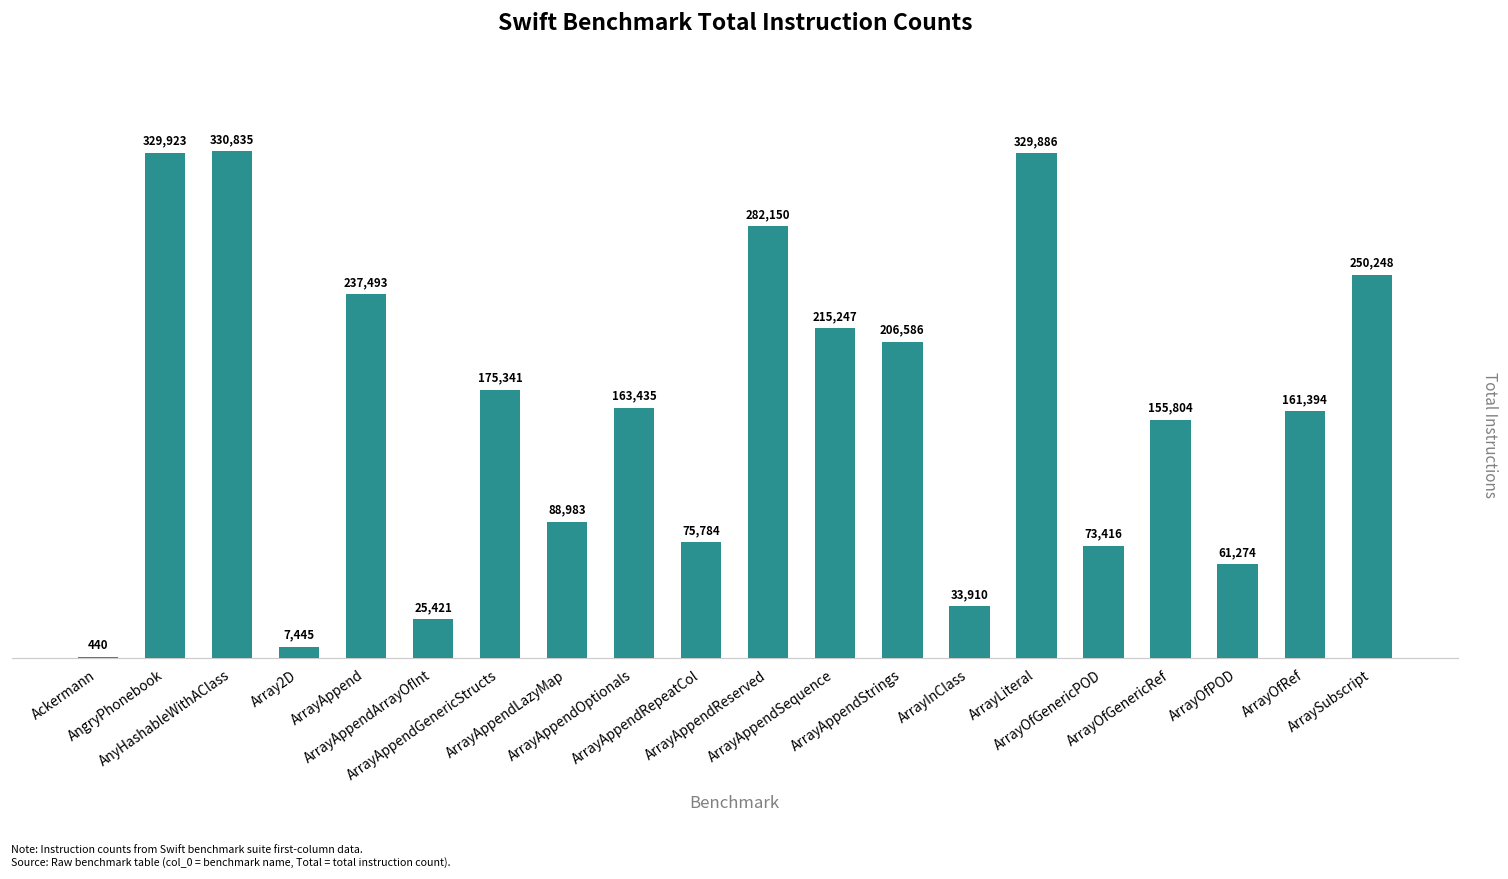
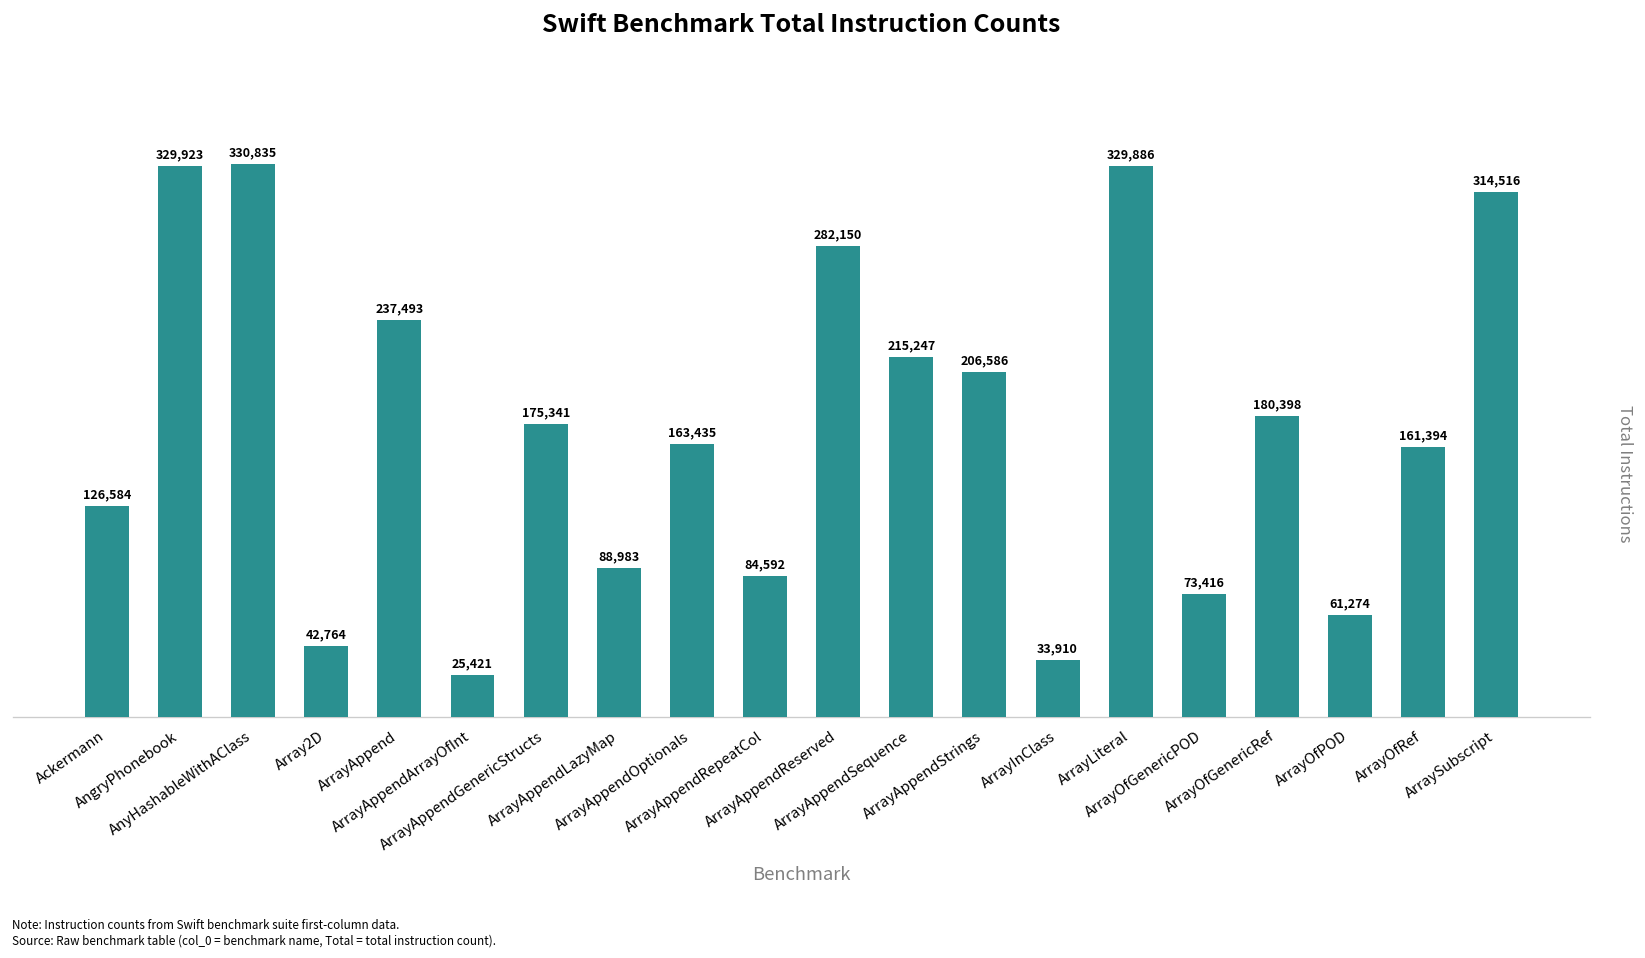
  {
-   "Ackermann": "440",
+   "Ackermann": "126,584",
    "AngryPhonebook": "329,923",
    "AnyHashableWithAClass": "330,835",
-   "Array2D": "7,445",
+   "Array2D": "42,764",
    "ArrayAppend": "237,493",
    "ArrayAppendArrayOfInt": "25,421",
    "ArrayAppendGenericStructs": "175,341",
    "ArrayAppendLazyMap": "88,983",
    "ArrayAppendOptionals": "163,435",
-   "ArrayAppendRepeatCol": "75,784",
+   "ArrayAppendRepeatCol": "84,592",
    "ArrayAppendReserved": "282,150",
    "ArrayAppendSequence": "215,247",
    "ArrayAppendStrings": "206,586",
    "ArrayInClass": "33,910",
    "ArrayLiteral": "329,886",
    "ArrayOfGenericPOD": "73,416",
-   "ArrayOfGenericRef": "155,804",
+   "ArrayOfGenericRef": "180,398",
    "ArrayOfPOD": "61,274",
    "ArrayOfRef": "161,394",
-   "ArraySubscript": "250,248"
+   "ArraySubscript": "314,516"
  }
